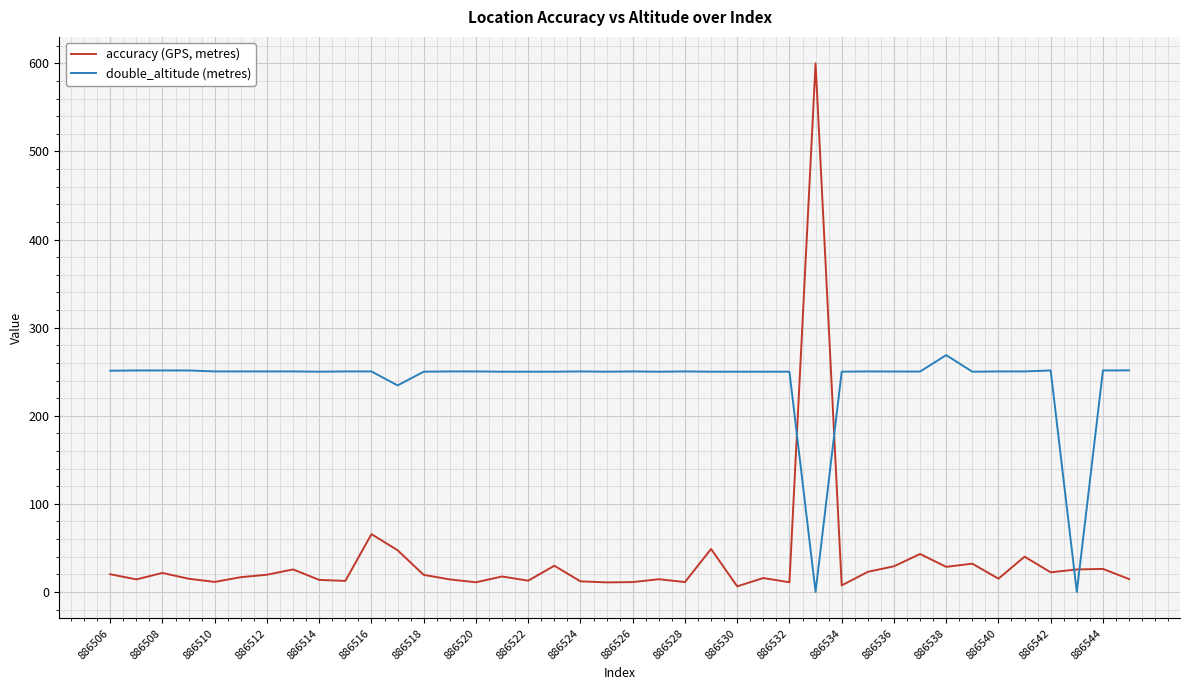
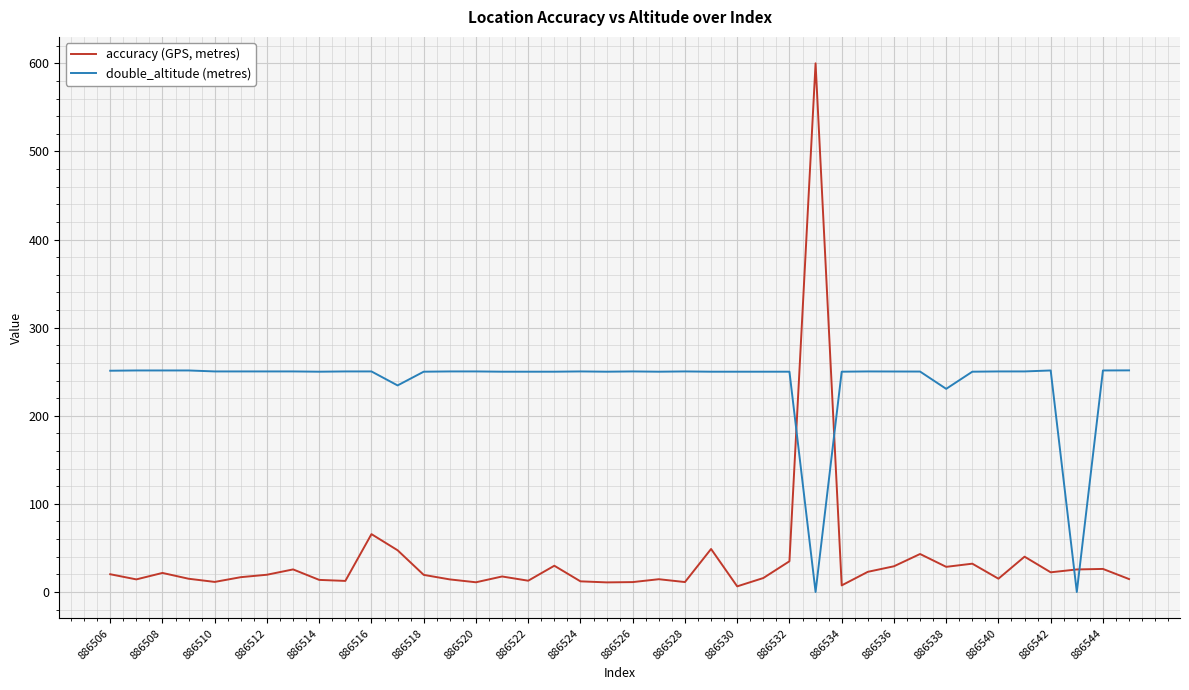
  {
    "accuracy (GPS, metres)": {
      "886506": 20,
      "886508": 20,
      "886510": 10,
      "886512": 20,
      "886514": 10,
      "886516": 70,
      "886518": 20,
      "886520": 10,
      "886522": 10,
      "886524": 10,
      "886526": 10,
      "886528": 10,
      "886530": 10,
-     "886532": 10,
+     "886532": 30,
      "886534": 10,
      "886536": 30,
      "886538": 30,
      "886540": 20,
      "886542": 20,
      "886544": 30
    },
    "double_altitude (metres)": {
      "886506": 250,
      "886508": 250,
      "886510": 250,
      "886512": 250,
      "886514": 250,
      "886516": 250,
      "886518": 250,
      "886520": 250,
      "886522": 250,
      "886524": 250,
      "886526": 250,
      "886528": 250,
      "886530": 250,
      "886532": 250,
      "886534": 250,
      "886536": 250,
-     "886538": 270,
+     "886538": 230,
      "886540": 250,
      "886542": 250,
      "886544": 250
    }
  }
